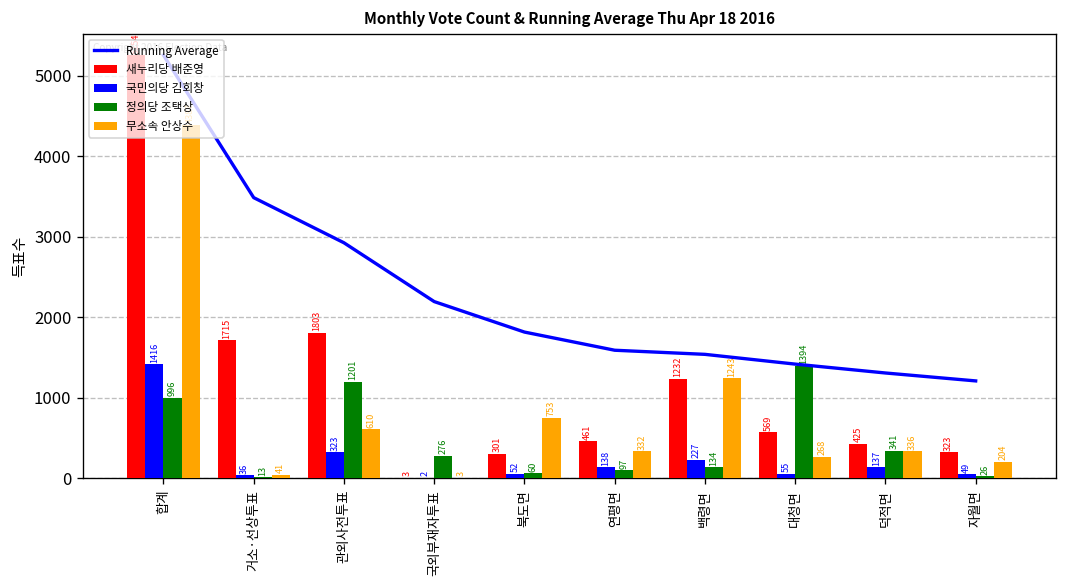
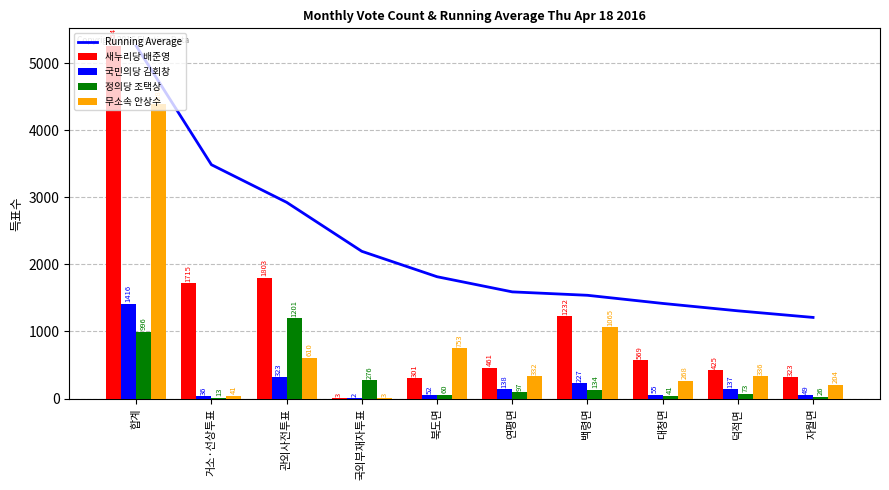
  {
    "새누리당 배준영": {
      "거소·선상투표": 1715,
      "관외사전투표": 1803,
      "국외부재자투표": 3,
      "북도면": 301,
      "연평면": 461,
      "백령면": 1232,
      "대청면": 569,
      "덕적면": 425,
      "자월면": 323
    },
    "정의당 조택상": {
      "합계": 996,
      "거소·선상투표": 13,
      "관외사전투표": 1201,
      "국외부재자투표": 276,
      "북도면": 60,
      "연평면": 97,
      "백령면": 134,
-     "대청면": 1394,
-     "덕적면": 341,
+     "대청면": 41,
+     "덕적면": 73,
      "자월면": 26
    },
    "무소속 안상수": {
      "거소·선상투표": 41,
      "관외사전투표": 610,
      "국외부재자투표": 3,
      "북도면": 753,
      "연평면": 332,
-     "백령면": 1243,
+     "백령면": 1065,
      "대청면": 268,
      "덕적면": 336,
      "자월면": 204
    }
  }
